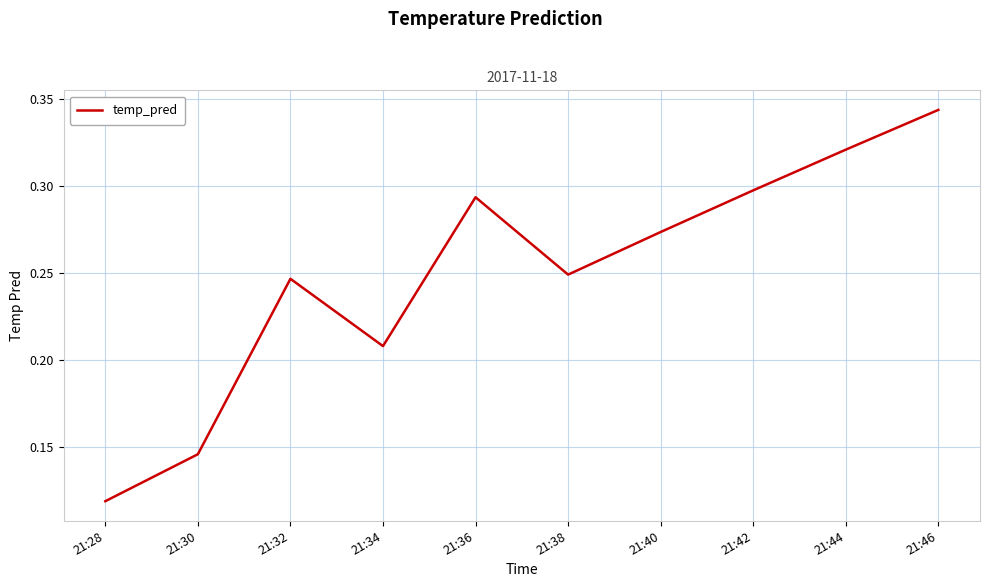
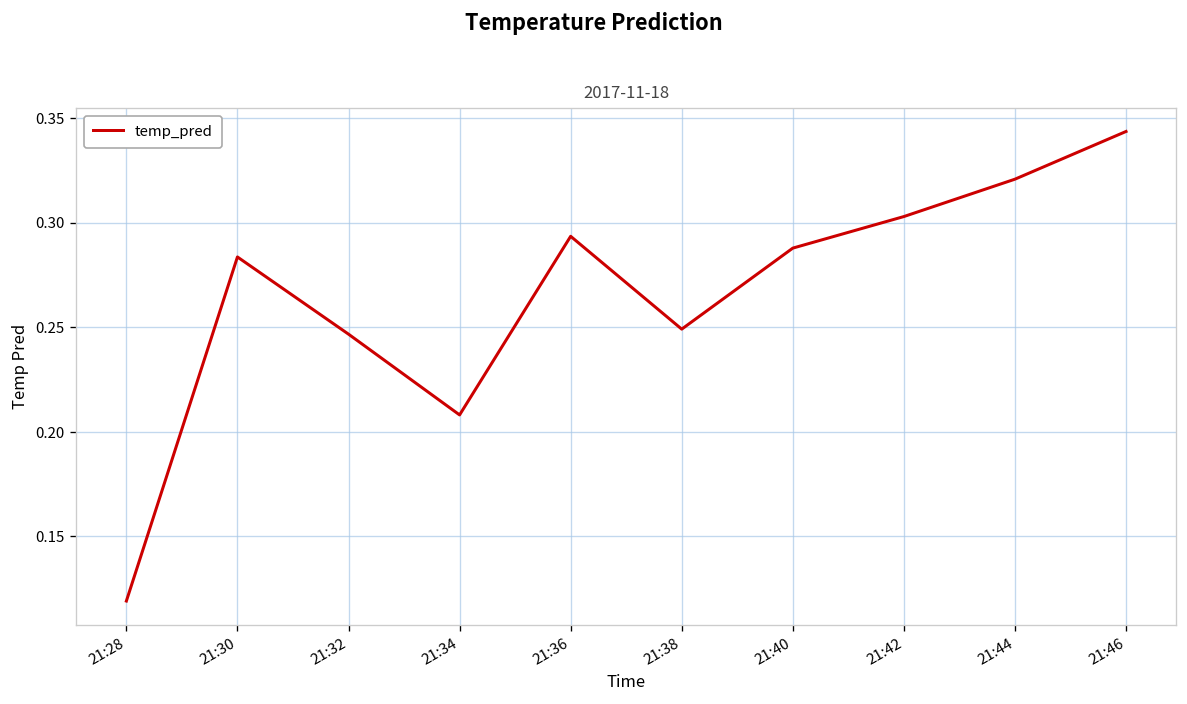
  {
    "21:28": 0.119,
-   "21:30": 0.146,
+   "21:30": 0.284,
    "21:32": 0.247,
    "21:34": 0.208,
    "21:36": 0.293,
    "21:38": 0.249,
-   "21:40": 0.273,
-   "21:42": 0.297,
+   "21:40": 0.288,
+   "21:42": 0.303,
    "21:44": 0.321,
    "21:46": 0.344
  }
